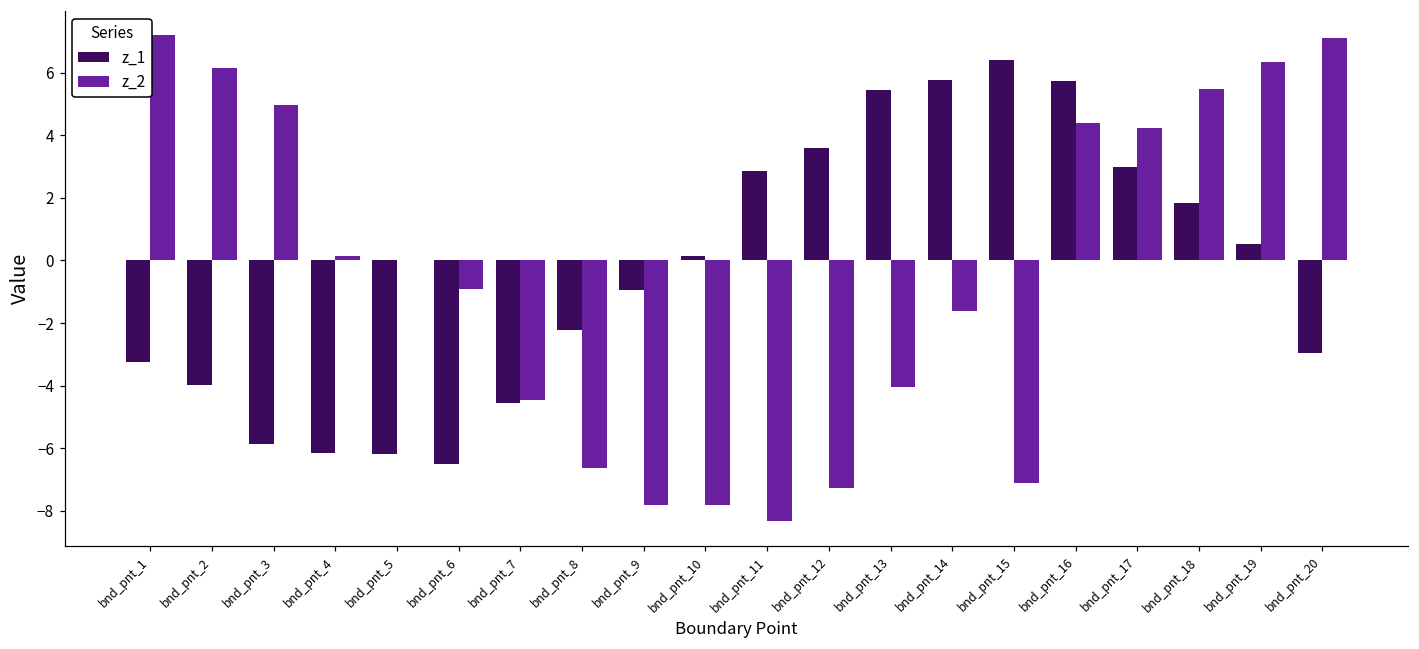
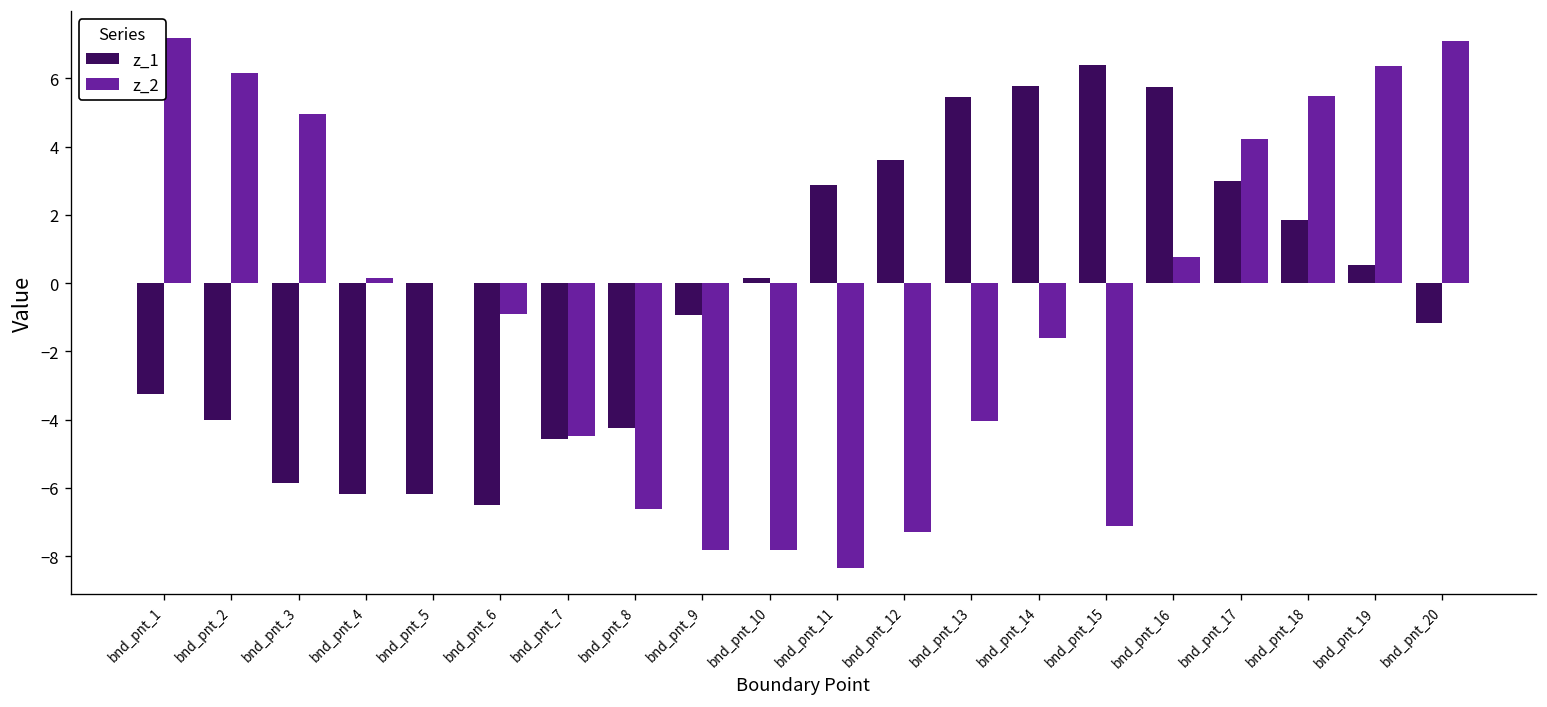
  {
    "z_1": {
      "bnd_pnt_1": -3.3,
      "bnd_pnt_2": -4.0,
      "bnd_pnt_3": -5.8,
      "bnd_pnt_4": -6.2,
      "bnd_pnt_5": -6.2,
      "bnd_pnt_6": -6.5,
      "bnd_pnt_7": -4.6,
-     "bnd_pnt_8": -2.2,
+     "bnd_pnt_8": -4.2,
      "bnd_pnt_9": -0.9,
      "bnd_pnt_10": 0.2,
      "bnd_pnt_11": 2.9,
      "bnd_pnt_12": 3.6,
      "bnd_pnt_13": 5.5,
      "bnd_pnt_14": 5.8,
      "bnd_pnt_15": 6.4,
      "bnd_pnt_16": 5.7,
      "bnd_pnt_17": 3.0,
      "bnd_pnt_18": 1.8,
      "bnd_pnt_19": 0.5,
-     "bnd_pnt_20": -2.9
+     "bnd_pnt_20": -1.2
    },
    "z_2": {
      "bnd_pnt_1": 7.2,
      "bnd_pnt_2": 6.2,
      "bnd_pnt_3": 5.0,
      "bnd_pnt_4": 0.1,
      "bnd_pnt_6": -0.9,
      "bnd_pnt_7": -4.5,
      "bnd_pnt_8": -6.6,
      "bnd_pnt_9": -7.8,
      "bnd_pnt_10": -7.8,
      "bnd_pnt_11": -8.3,
      "bnd_pnt_12": -7.3,
      "bnd_pnt_13": -4.0,
      "bnd_pnt_14": -1.6,
      "bnd_pnt_15": -7.1,
-     "bnd_pnt_16": 4.4,
+     "bnd_pnt_16": 0.8,
      "bnd_pnt_17": 4.2,
      "bnd_pnt_18": 5.5,
      "bnd_pnt_19": 6.4,
      "bnd_pnt_20": 7.1
    }
  }
